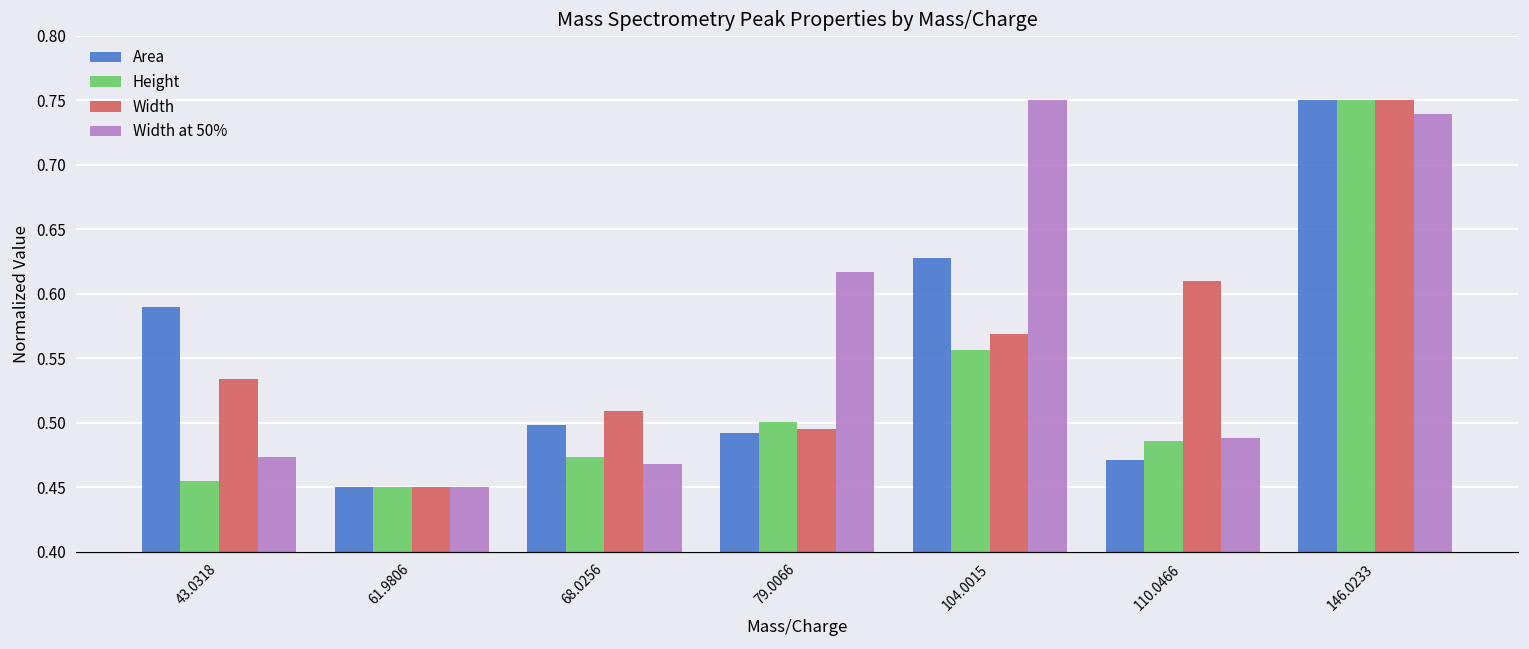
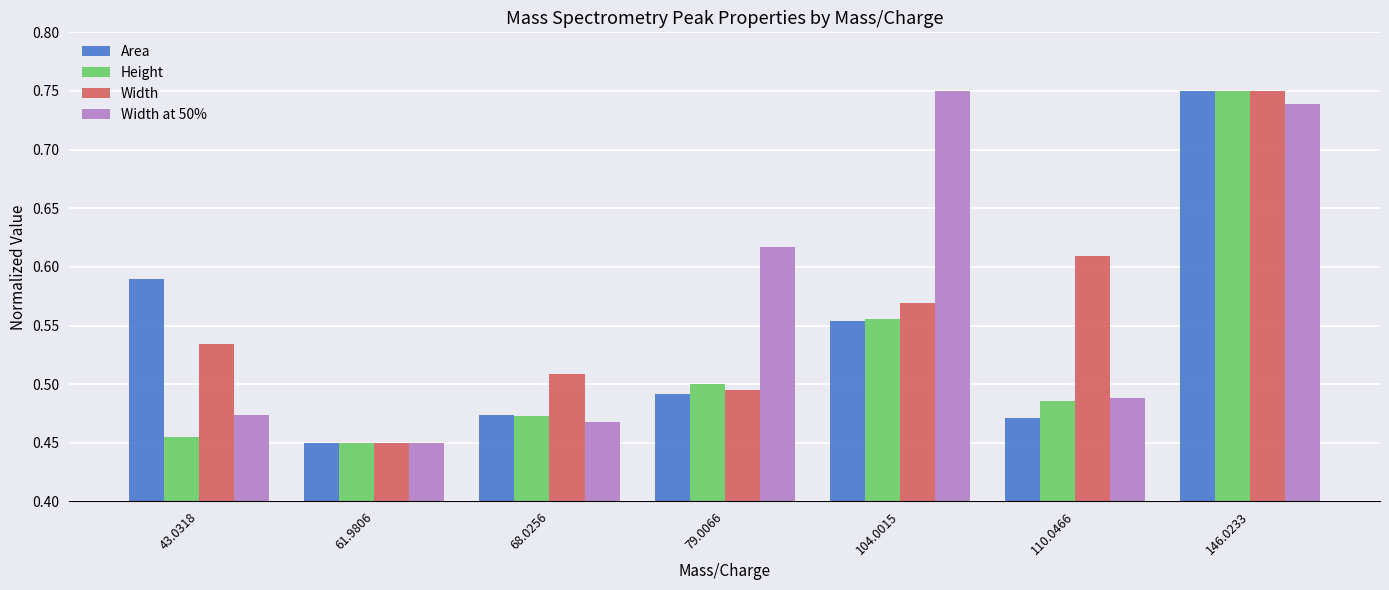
  {
    "Area": {
      "43.0318": 0.590,
      "61.9806": 0.450,
-     "68.0256": 0.498,
+     "68.0256": 0.474,
      "79.0066": 0.492,
-     "104.0015": 0.628,
+     "104.0015": 0.554,
      "110.0466": 0.471,
      "146.0233": 0.750
    },
    "Height": {
      "43.0318": 0.455,
      "61.9806": 0.450,
      "68.0256": 0.473,
      "79.0066": 0.500,
      "104.0015": 0.556,
      "110.0466": 0.485,
      "146.0233": 0.750
    },
    "Width": {
      "43.0318": 0.534,
      "61.9806": 0.450,
      "68.0256": 0.509,
      "79.0066": 0.495,
      "104.0015": 0.569,
      "110.0466": 0.610,
      "146.0233": 0.750
    },
    "Width at 50%": {
      "43.0318": 0.473,
      "61.9806": 0.450,
      "68.0256": 0.468,
      "79.0066": 0.617,
      "104.0015": 0.750,
      "110.0466": 0.488,
      "146.0233": 0.739
    }
  }
